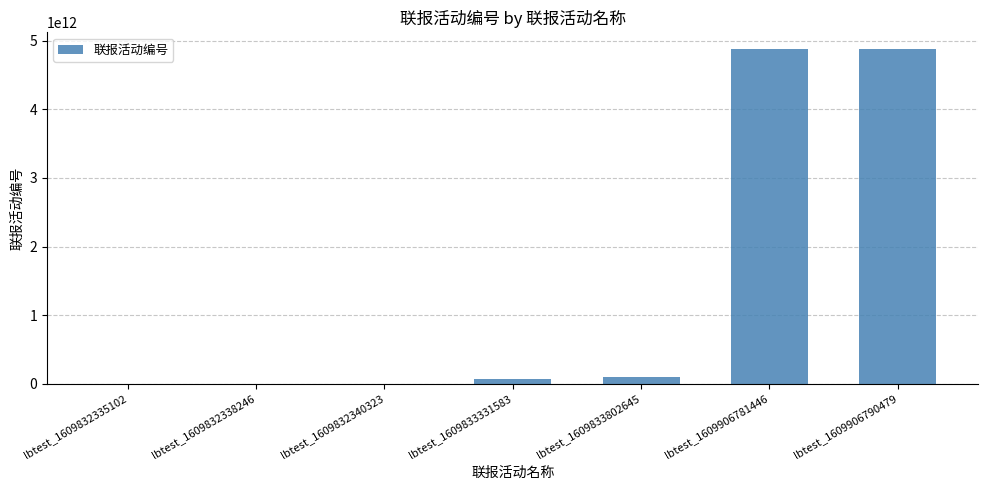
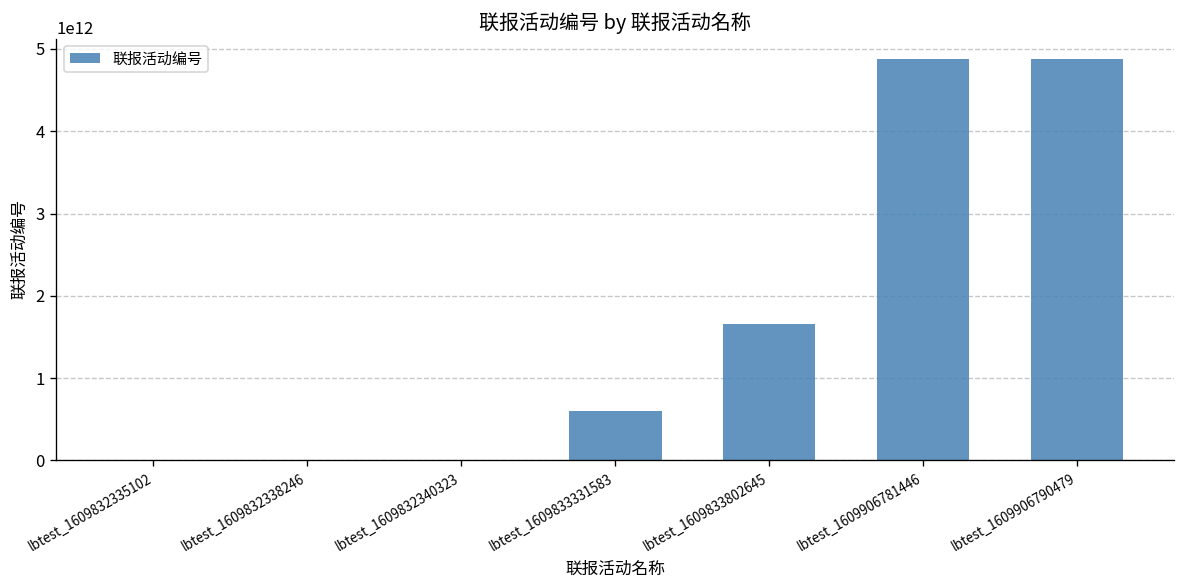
  {
    "lbtest_1609832335102": 0,
-   "lbtest_1609833331583": 100000000000,
-   "lbtest_1609833802645": 100000000000,
+   "lbtest_1609833331583": 600000000000,
+   "lbtest_1609833802645": 1700000000000,
    "lbtest_1609906781446": 4900000000000,
    "lbtest_1609906790479": 4900000000000
  }
